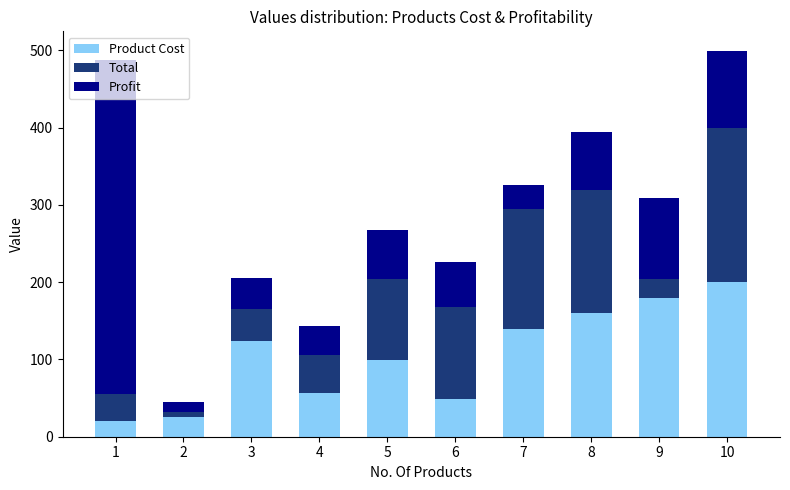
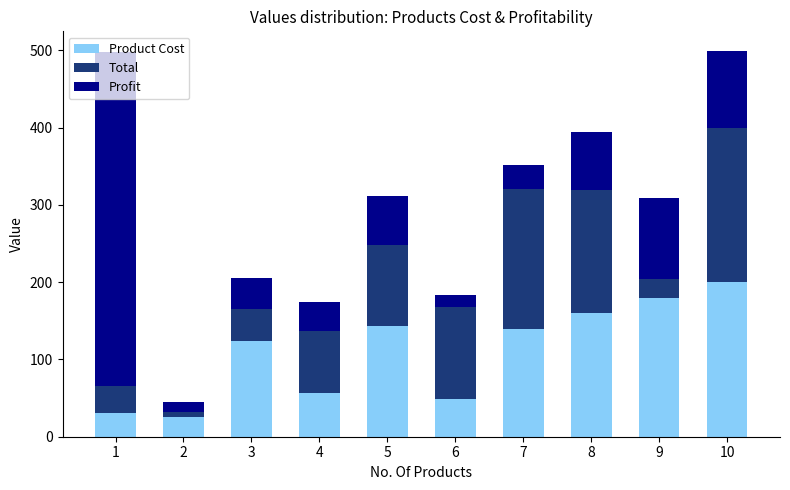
  {
    "Product Cost": {
-     "1": 20,
+     "1": 30,
      "2": 30,
      "3": 120,
      "4": 60,
-     "5": 100,
+     "5": 140,
      "6": 50,
      "7": 140,
      "8": 160,
      "9": 180,
      "10": 200
    },
    "Total": {
      "1": 30,
      "2": 10,
      "3": 40,
-     "4": 50,
+     "4": 80,
      "5": 100,
      "6": 120,
-     "7": 150,
+     "7": 180,
      "8": 160,
      "9": 20,
      "10": 200
    },
    "Profit": {
      "2": 10,
      "3": 40,
      "4": 40,
      "5": 60,
-     "6": 60,
+     "6": 20,
      "7": 30,
      "8": 70,
      "9": 100,
      "10": 100
    }
  }
